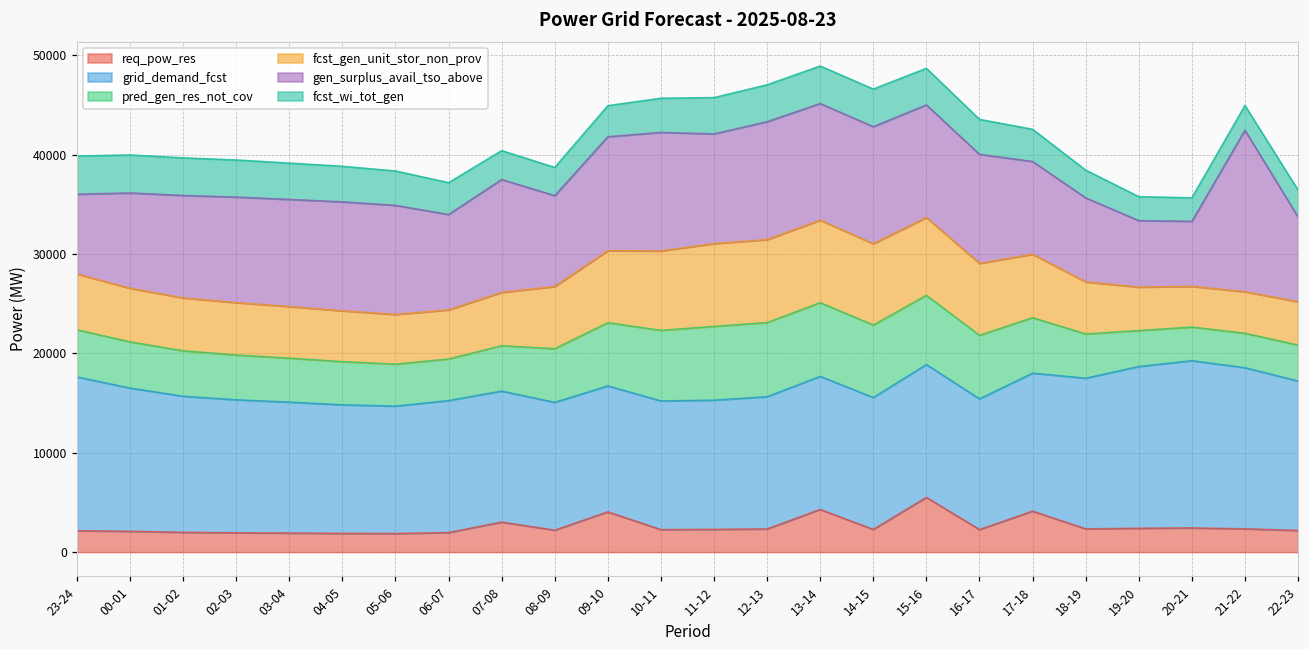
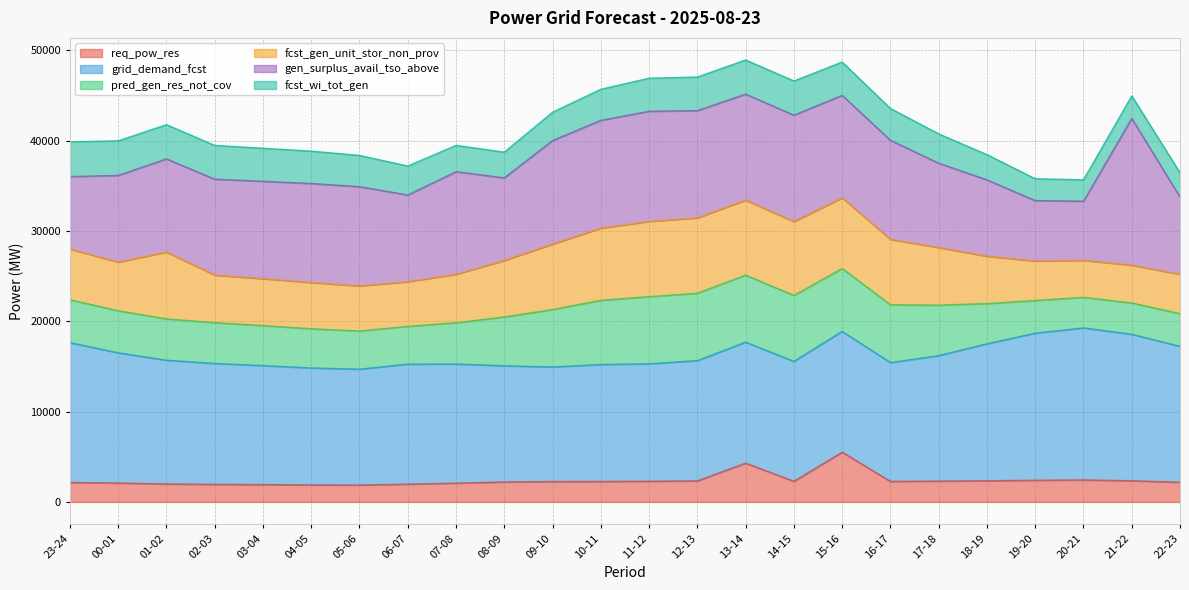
  {
    "req_pow_res": {
      "23-24": 2000,
      "00-01": 2000,
      "01-02": 2000,
      "02-03": 2000,
      "03-04": 2000,
      "04-05": 2000,
      "05-06": 2000,
      "06-07": 2000,
-     "07-08": 3000,
+     "07-08": 2000,
      "08-09": 2000,
-     "09-10": 4000,
+     "09-10": 2000,
      "10-11": 2000,
      "11-12": 2000,
      "12-13": 2000,
      "13-14": 4000,
      "14-15": 2000,
      "15-16": 6000,
      "16-17": 2000,
-     "17-18": 4000,
+     "17-18": 2000,
      "18-19": 2000,
      "19-20": 2000,
      "20-21": 2000,
      "21-22": 2000,
      "22-23": 2000
    },
    "grid_demand_fcst": {
      "23-24": 15000,
      "00-01": 14000,
      "01-02": 14000,
      "02-03": 13000,
      "03-04": 13000,
      "04-05": 13000,
      "05-06": 13000,
      "06-07": 13000,
      "07-08": 13000,
      "08-09": 13000,
      "09-10": 13000,
      "10-11": 13000,
      "11-12": 13000,
      "12-13": 13000,
      "13-14": 13000,
      "14-15": 13000,
      "15-16": 13000,
      "16-17": 13000,
      "17-18": 14000,
      "18-19": 15000,
      "19-20": 16000,
      "20-21": 17000,
      "21-22": 16000,
      "22-23": 15000
    },
    "fcst_gen_unit_stor_non_prov": {
      "23-24": 6000,
      "00-01": 5000,
-     "01-02": 5000,
+     "01-02": 7000,
      "02-03": 5000,
      "03-04": 5000,
      "04-05": 5000,
      "05-06": 5000,
      "06-07": 5000,
      "07-08": 5000,
      "08-09": 6000,
      "09-10": 7000,
      "10-11": 8000,
      "11-12": 8000,
      "12-13": 8000,
      "13-14": 8000,
      "14-15": 8000,
      "15-16": 8000,
      "16-17": 7000,
      "17-18": 6000,
      "18-19": 5000,
      "19-20": 4000,
      "20-21": 4000,
      "21-22": 4000,
      "22-23": 4000
    },
    "gen_surplus_avail_tso_above": {
      "23-24": 8000,
      "00-01": 10000,
      "01-02": 10000,
      "02-03": 11000,
      "03-04": 11000,
      "04-05": 11000,
      "05-06": 11000,
      "06-07": 10000,
      "07-08": 11000,
      "08-09": 9000,
      "09-10": 11000,
      "10-11": 12000,
-     "11-12": 11000,
+     "11-12": 12000,
      "12-13": 12000,
      "13-14": 12000,
      "14-15": 12000,
      "15-16": 11000,
      "16-17": 11000,
      "17-18": 9000,
      "18-19": 8000,
      "19-20": 7000,
      "20-21": 7000,
      "21-22": 16000,
      "22-23": 9000
    }
  }
